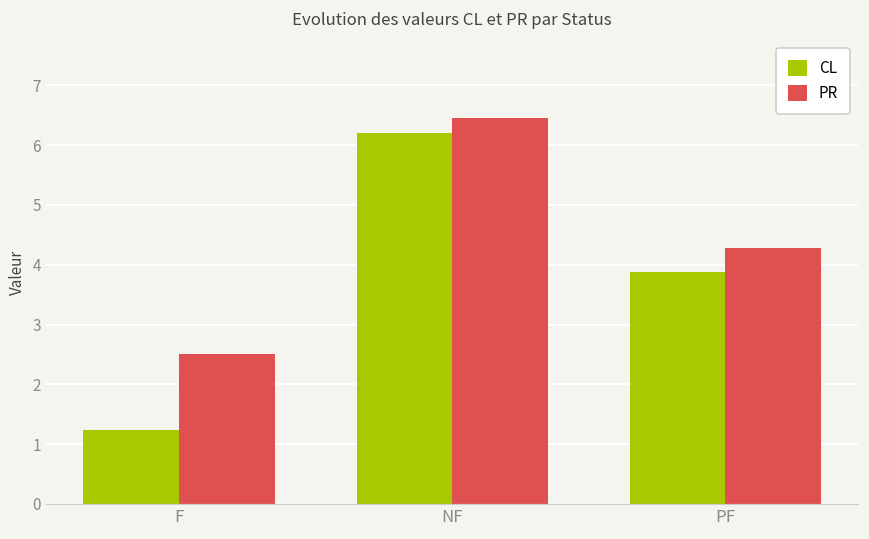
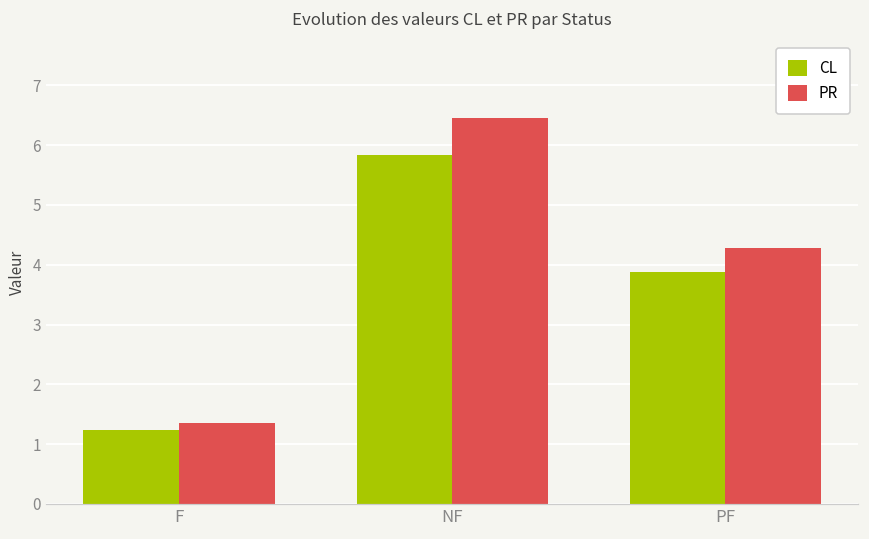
  {
    "CL": {
      "F": 1.2,
-     "NF": 6.2,
+     "NF": 5.8,
      "PF": 3.9
    },
    "PR": {
-     "F": 2.5,
+     "F": 1.4,
      "NF": 6.5,
      "PF": 4.3
    }
  }
